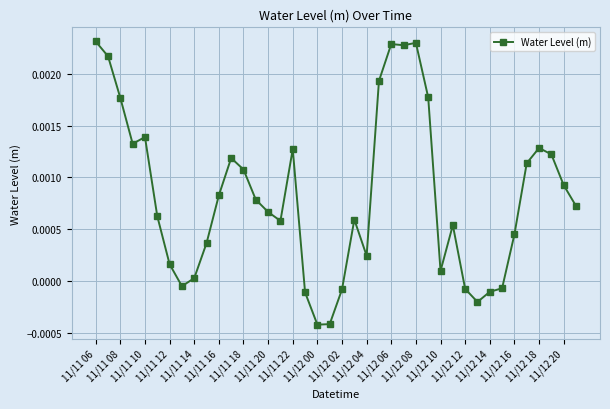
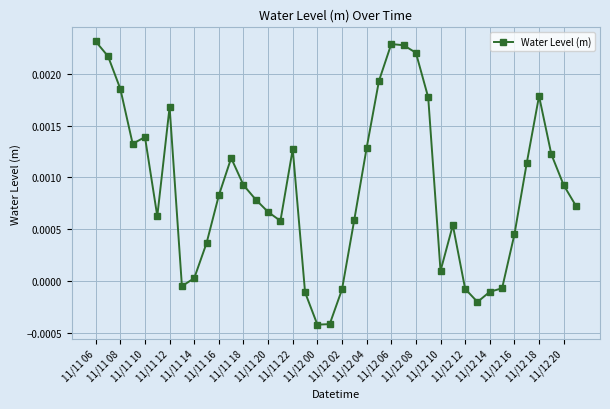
  {
    "11/11 06": 0.00231,
-   "11/11 08": 0.00177,
+   "11/11 08": 0.00185,
    "11/11 10": 0.00139,
-   "11/11 12": 0.00016,
+   "11/11 12": 0.00168,
    "11/11 14": 0.00003,
    "11/11 16": 0.00083,
-   "11/11 18": 0.00108,
+   "11/11 18": 0.00093,
    "11/11 20": 0.00067,
    "11/11 22": 0.00127,
    "11/12 00": -0.00042,
    "11/12 02": -0.00008,
-   "11/12 04": 0.00024,
+   "11/12 04": 0.00128,
    "11/12 06": 0.00229,
-   "11/12 08": 0.00230,
+   "11/12 08": 0.00220,
    "11/12 10": 0.00010,
    "11/12 12": -0.00008,
    "11/12 14": -0.00010,
    "11/12 16": 0.00045,
-   "11/12 18": 0.00128,
+   "11/12 18": 0.00178,
    "11/12 20": 0.00093
  }
